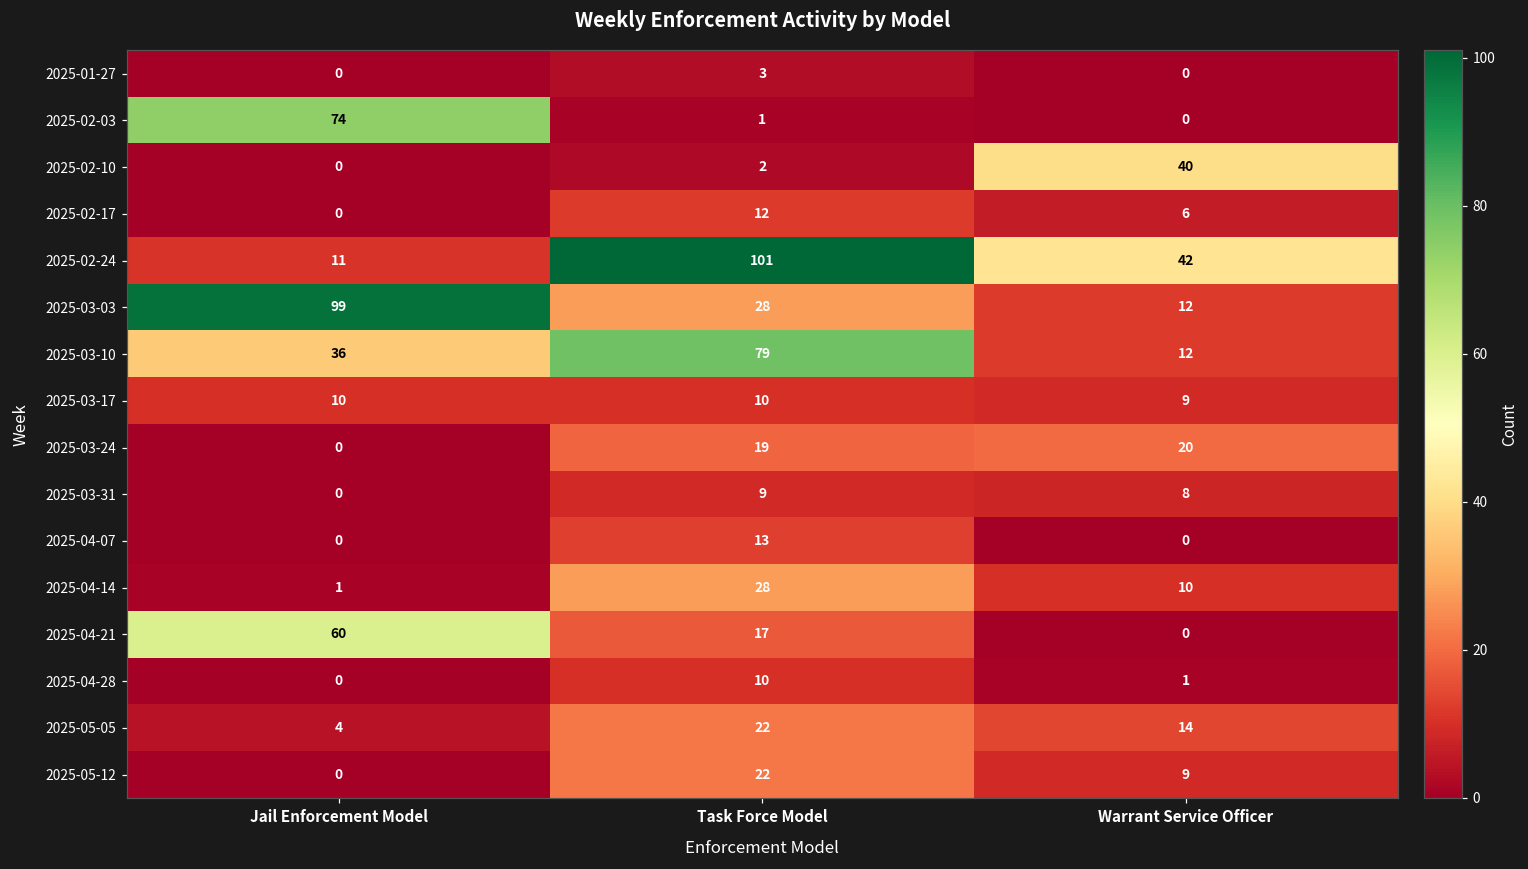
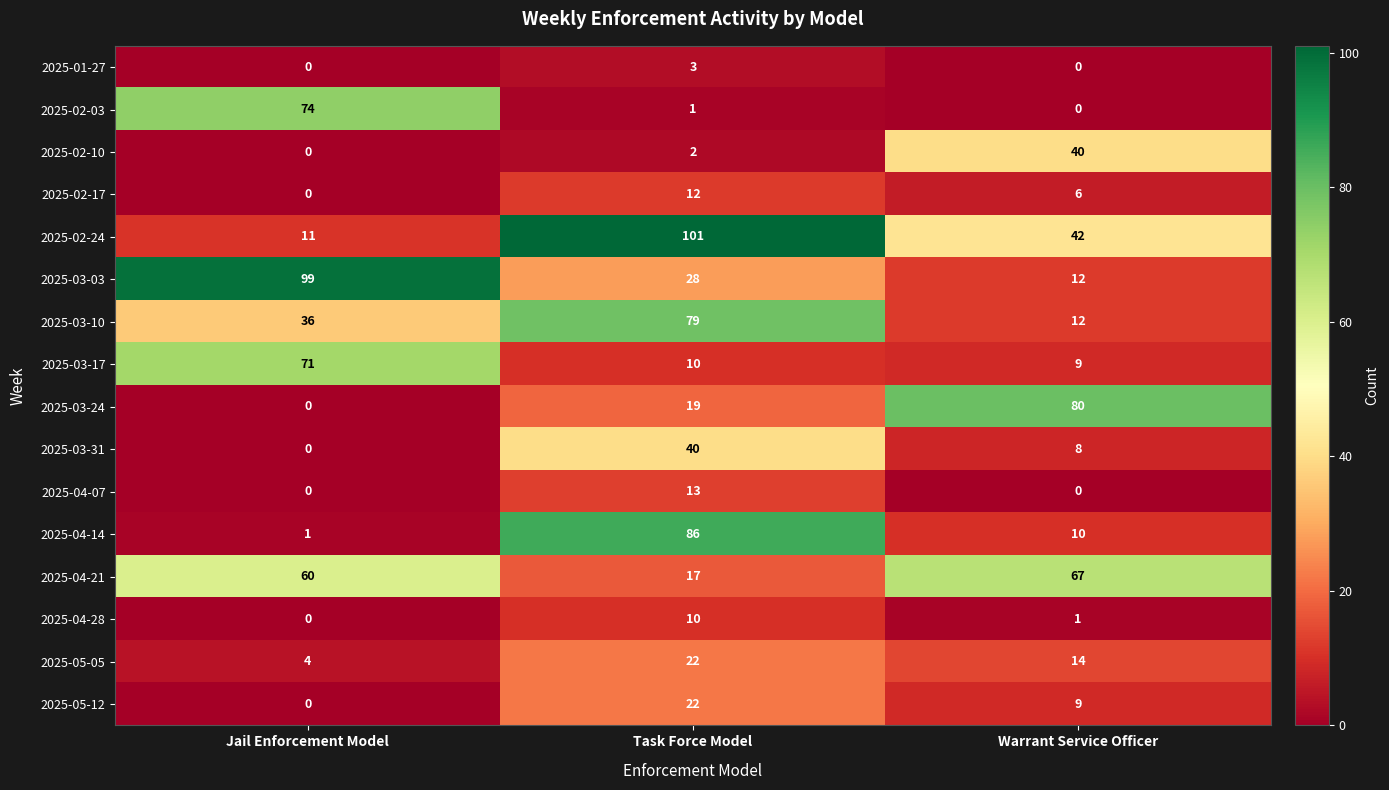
  {
    "2025-01-27": {
      "Jail Enforcement Model": 0,
      "Task Force Model": 3,
      "Warrant Service Officer": 0
    },
    "2025-02-03": {
      "Jail Enforcement Model": 74,
      "Task Force Model": 1,
      "Warrant Service Officer": 0
    },
    "2025-02-10": {
      "Jail Enforcement Model": 0,
      "Task Force Model": 2,
      "Warrant Service Officer": 40
    },
    "2025-02-17": {
      "Jail Enforcement Model": 0,
      "Task Force Model": 12,
      "Warrant Service Officer": 6
    },
    "2025-02-24": {
      "Jail Enforcement Model": 11,
      "Task Force Model": 101,
      "Warrant Service Officer": 42
    },
    "2025-03-03": {
      "Jail Enforcement Model": 99,
      "Task Force Model": 28,
      "Warrant Service Officer": 12
    },
    "2025-03-10": {
      "Jail Enforcement Model": 36,
      "Task Force Model": 79,
      "Warrant Service Officer": 12
    },
    "2025-03-17": {
-     "Jail Enforcement Model": 10,
+     "Jail Enforcement Model": 71,
      "Task Force Model": 10,
      "Warrant Service Officer": 9
    },
    "2025-03-24": {
      "Jail Enforcement Model": 0,
      "Task Force Model": 19,
-     "Warrant Service Officer": 20
+     "Warrant Service Officer": 80
    },
    "2025-03-31": {
      "Jail Enforcement Model": 0,
-     "Task Force Model": 9,
+     "Task Force Model": 40,
      "Warrant Service Officer": 8
    },
    "2025-04-07": {
      "Jail Enforcement Model": 0,
      "Task Force Model": 13,
      "Warrant Service Officer": 0
    },
    "2025-04-14": {
      "Jail Enforcement Model": 1,
-     "Task Force Model": 28,
+     "Task Force Model": 86,
      "Warrant Service Officer": 10
    },
    "2025-04-21": {
      "Jail Enforcement Model": 60,
      "Task Force Model": 17,
-     "Warrant Service Officer": 0
+     "Warrant Service Officer": 67
    },
    "2025-04-28": {
      "Jail Enforcement Model": 0,
      "Task Force Model": 10,
      "Warrant Service Officer": 1
    },
    "2025-05-05": {
      "Jail Enforcement Model": 4,
      "Task Force Model": 22,
      "Warrant Service Officer": 14
    },
    "2025-05-12": {
      "Jail Enforcement Model": 0,
      "Task Force Model": 22,
      "Warrant Service Officer": 9
    }
  }
